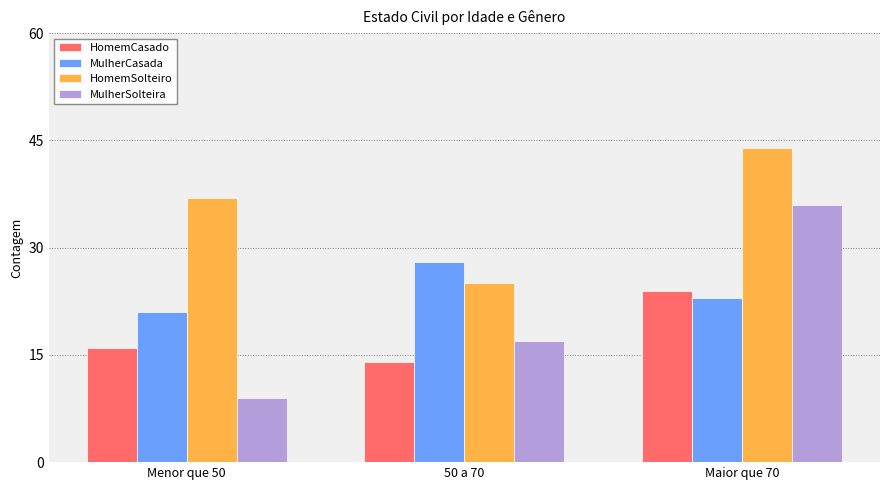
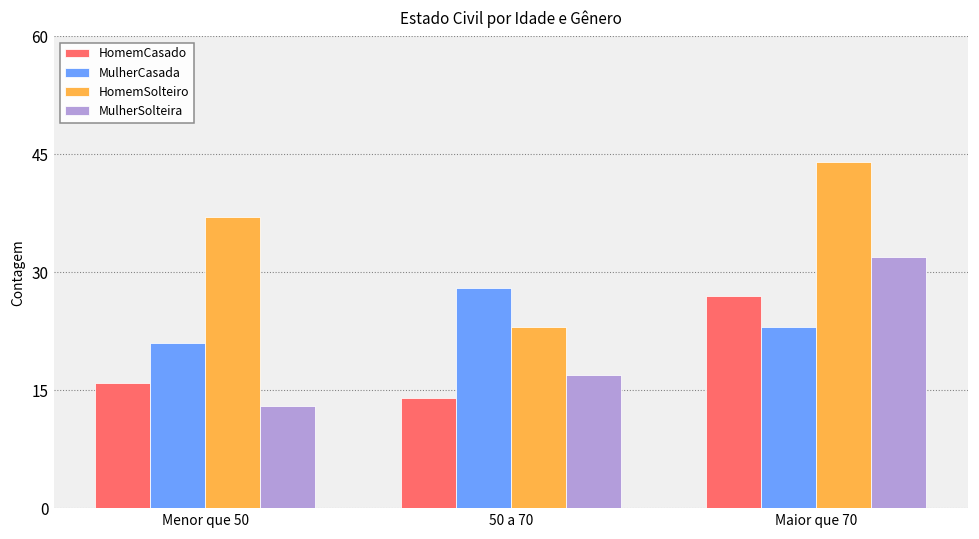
  {
    "HomemCasado": {
      "Menor que 50": 16,
      "50 a 70": 14,
-     "Maior que 70": 24
+     "Maior que 70": 27
    },
    "MulherCasada": {
      "Menor que 50": 21,
      "50 a 70": 28,
      "Maior que 70": 23
    },
    "HomemSolteiro": {
      "Menor que 50": 37,
-     "50 a 70": 25,
+     "50 a 70": 23,
      "Maior que 70": 44
    },
    "MulherSolteira": {
-     "Menor que 50": 9,
+     "Menor que 50": 13,
      "50 a 70": 17,
-     "Maior que 70": 36
+     "Maior que 70": 32
    }
  }
